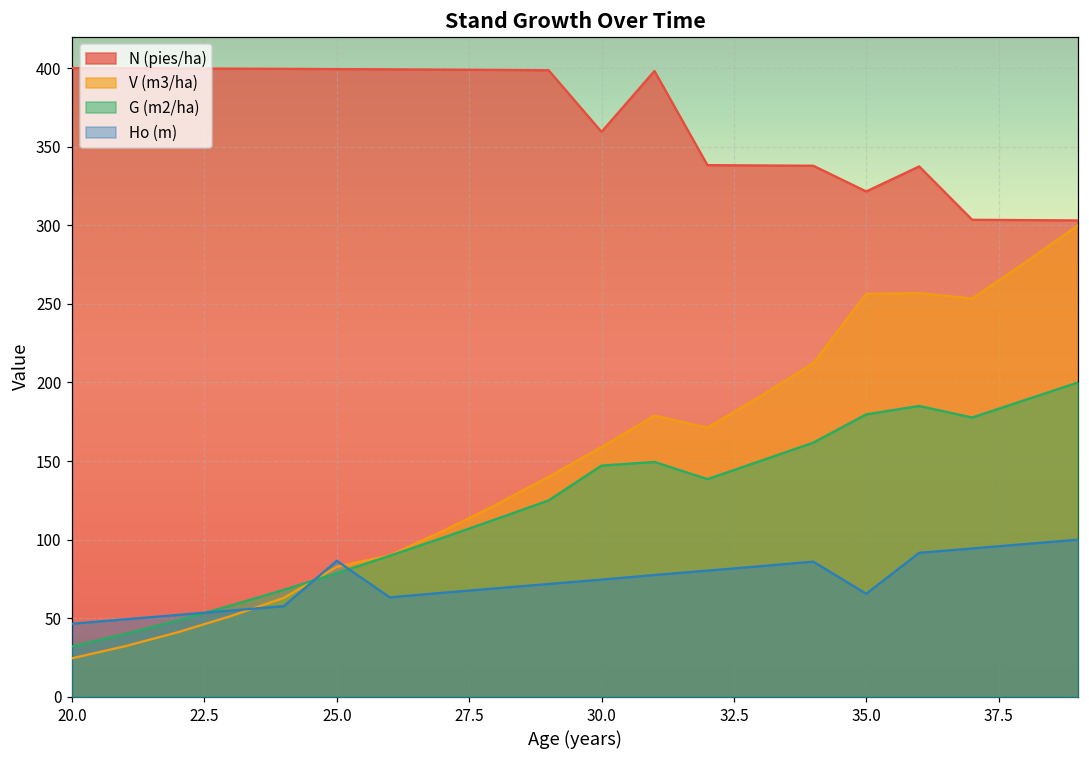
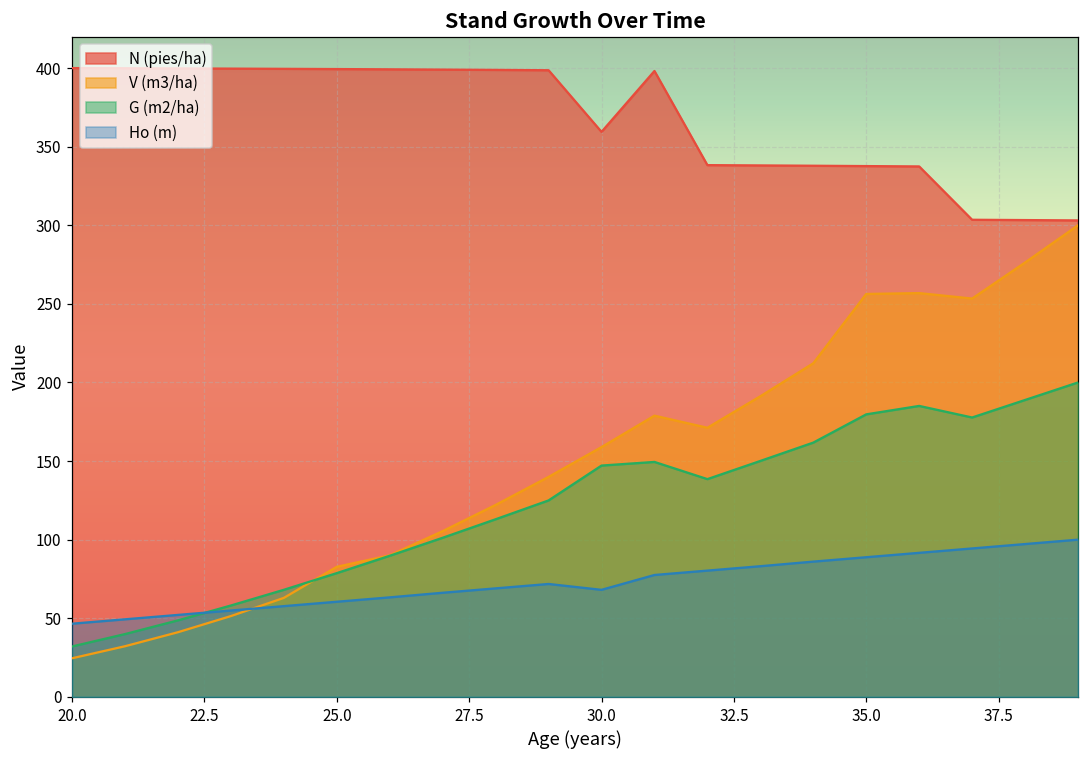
  {
    "N (pies/ha)": {
      "20.0": 400,
      "25.0": 399,
      "30.0": 359,
-     "35.0": 322
+     "35.0": 338
    },
    "V (m3/ha)": {
      "20.0": 25,
      "25.0": 83,
      "30.0": 159,
      "35.0": 256
    },
    "G (m2/ha)": {
      "20.0": 32,
      "25.0": 79,
      "30.0": 147,
      "35.0": 180
    },
    "Ho (m)": {
      "20.0": 47,
-     "25.0": 87,
-     "30.0": 75,
-     "35.0": 66
+     "25.0": 61,
+     "30.0": 68,
+     "35.0": 89
    }
  }
